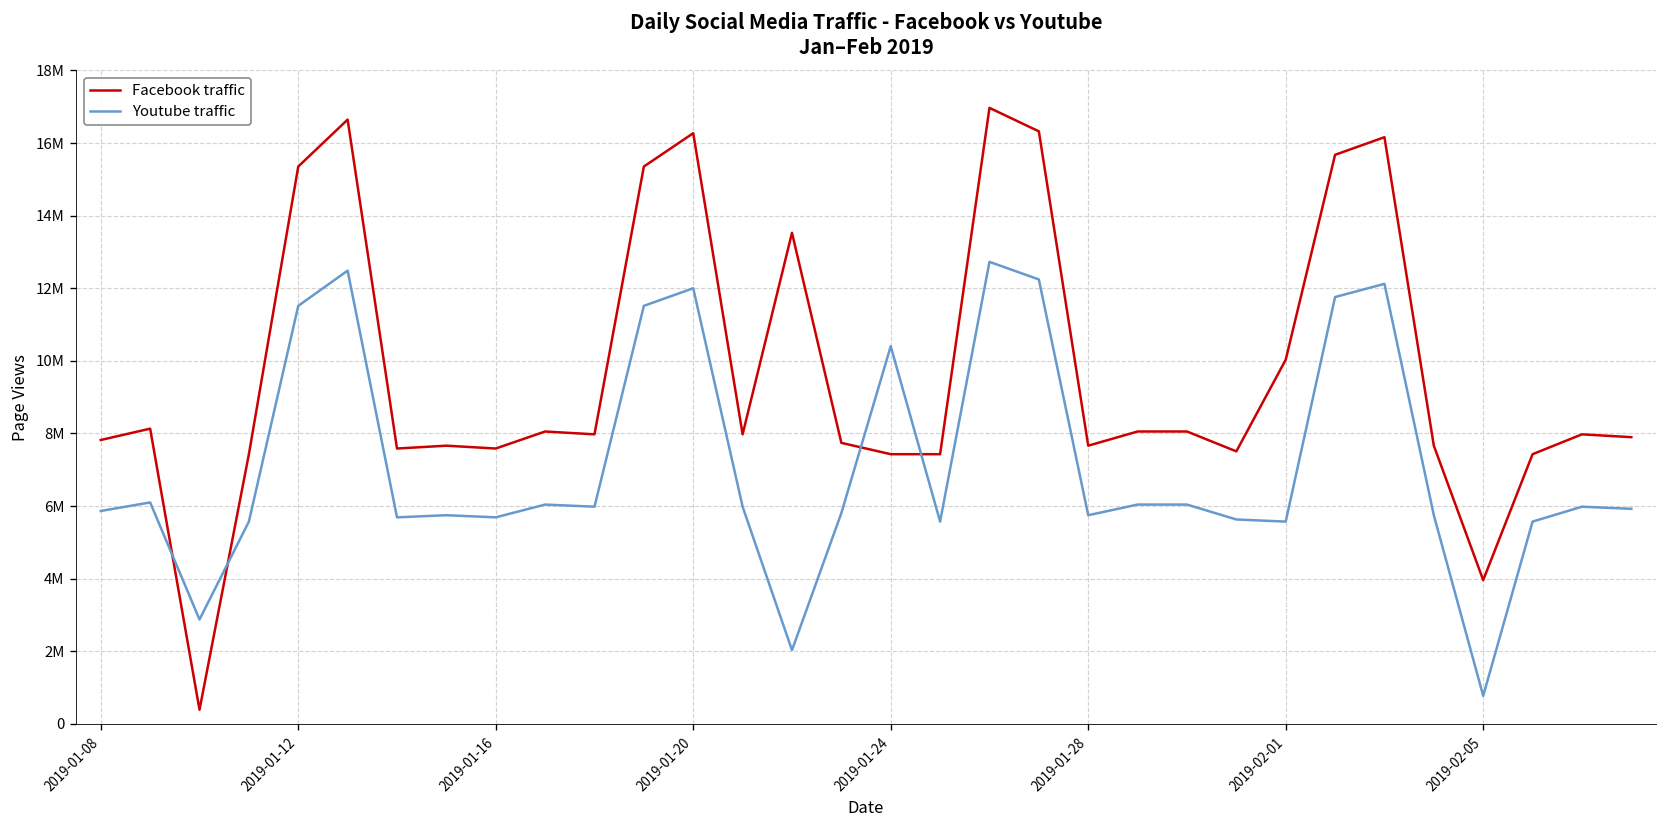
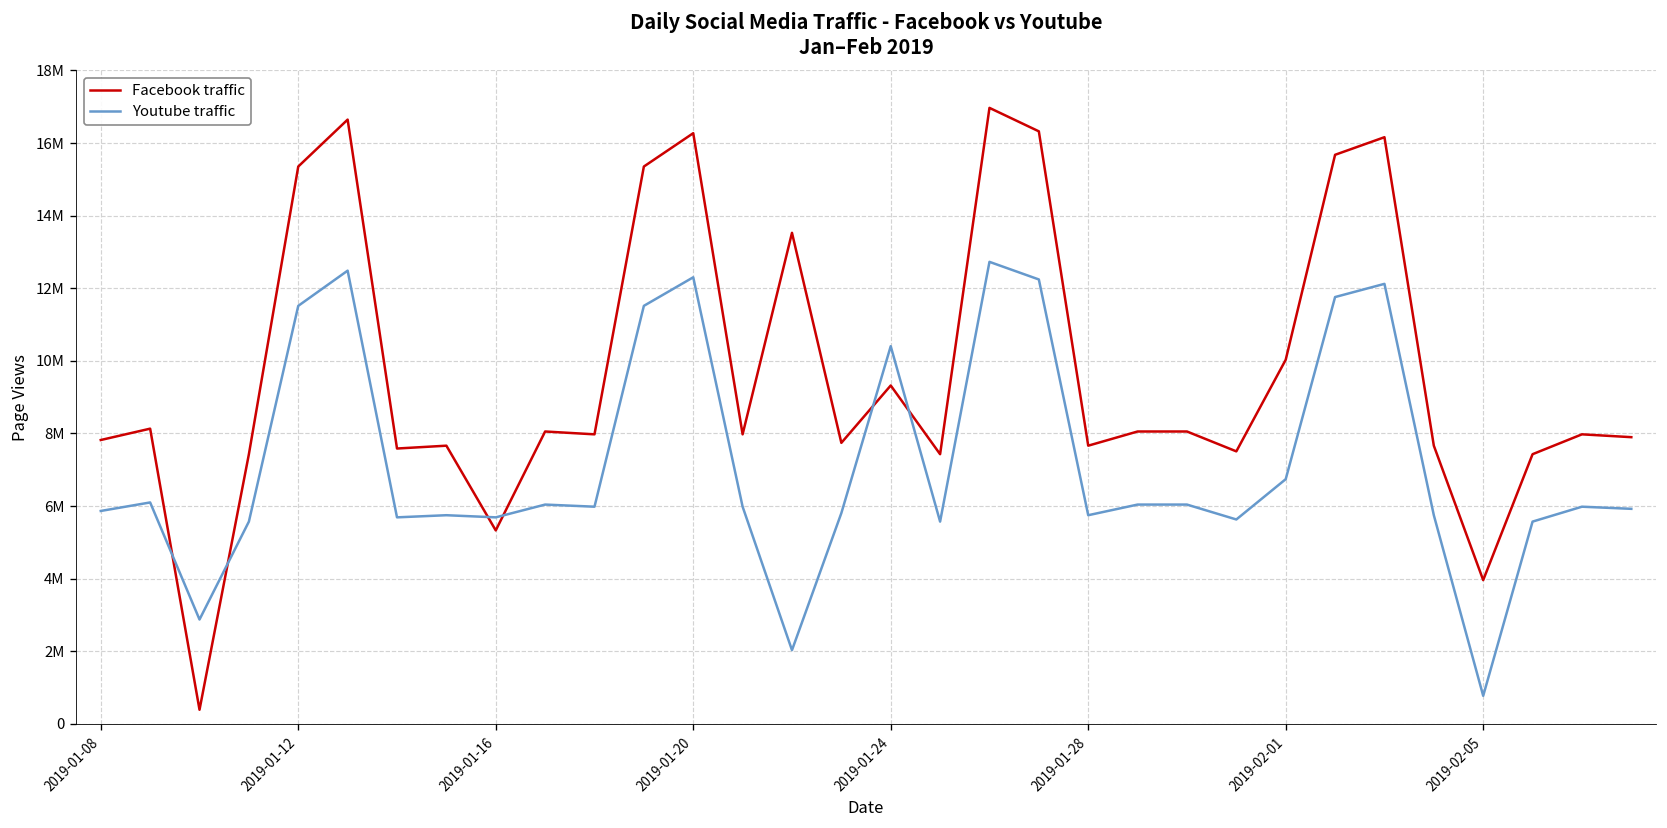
  {
    "Facebook traffic": {
      "2019-01-08": 7800000,
      "2019-01-12": 15400000,
-     "2019-01-16": 7600000,
+     "2019-01-16": 5300000,
      "2019-01-20": 16300000,
-     "2019-01-24": 7400000,
+     "2019-01-24": 9300000,
      "2019-01-28": 7700000,
      "2019-02-01": 10000000,
      "2019-02-05": 4000000
    },
    "Youtube traffic": {
      "2019-01-08": 5900000,
      "2019-01-12": 11500000,
      "2019-01-16": 5700000,
-     "2019-01-20": 12000000,
+     "2019-01-20": 12300000,
      "2019-01-24": 10400000,
      "2019-01-28": 5700000,
-     "2019-02-01": 5600000,
+     "2019-02-01": 6700000,
      "2019-02-05": 800000
    }
  }
